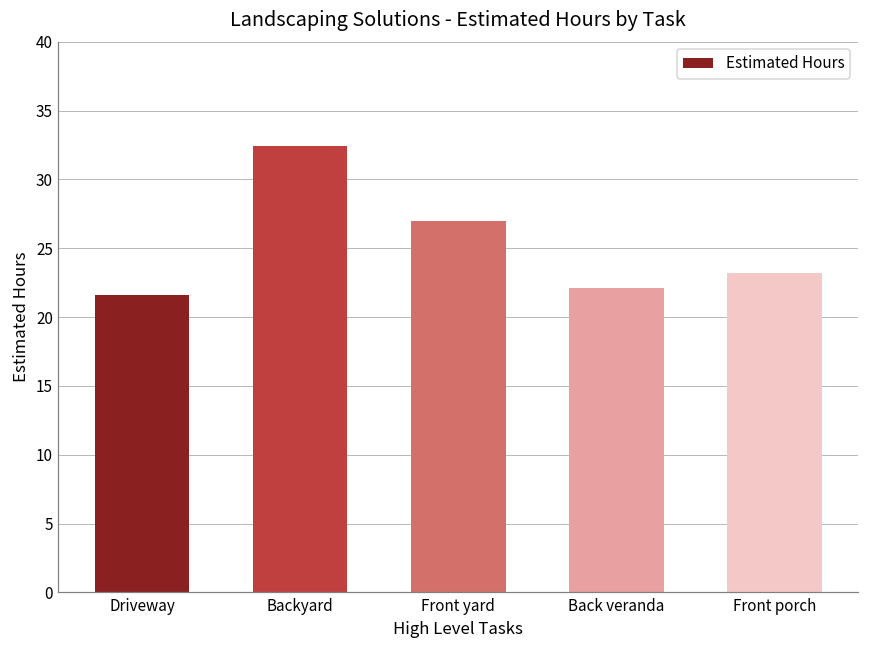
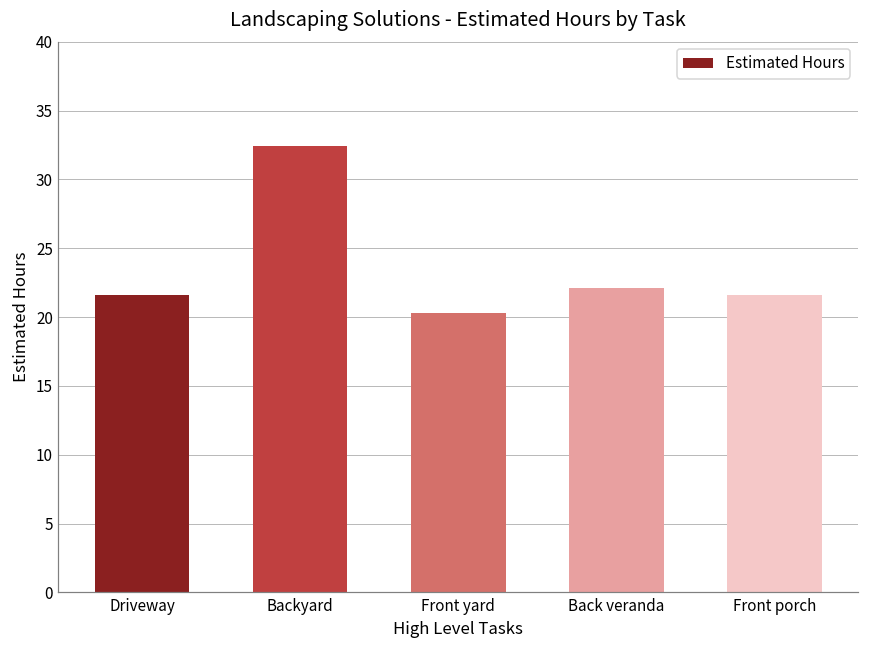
  {
    "Driveway": 21.6,
    "Backyard": 32.4,
-   "Front yard": 27.0,
+   "Front yard": 20.3,
    "Back veranda": 22.1,
-   "Front porch": 23.2
+   "Front porch": 21.6
  }
